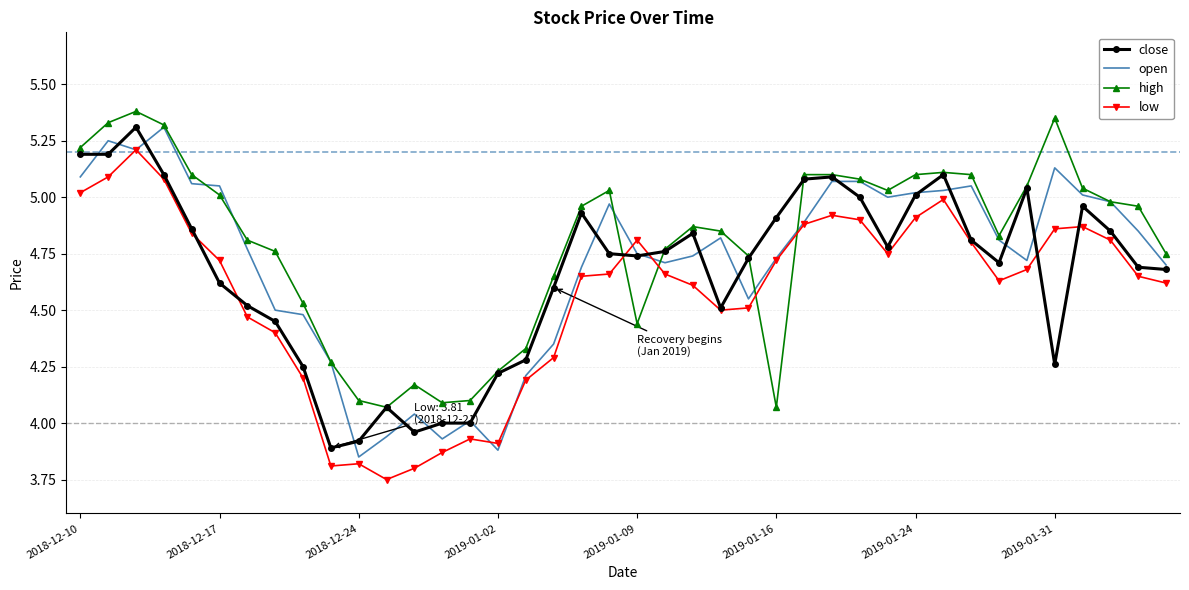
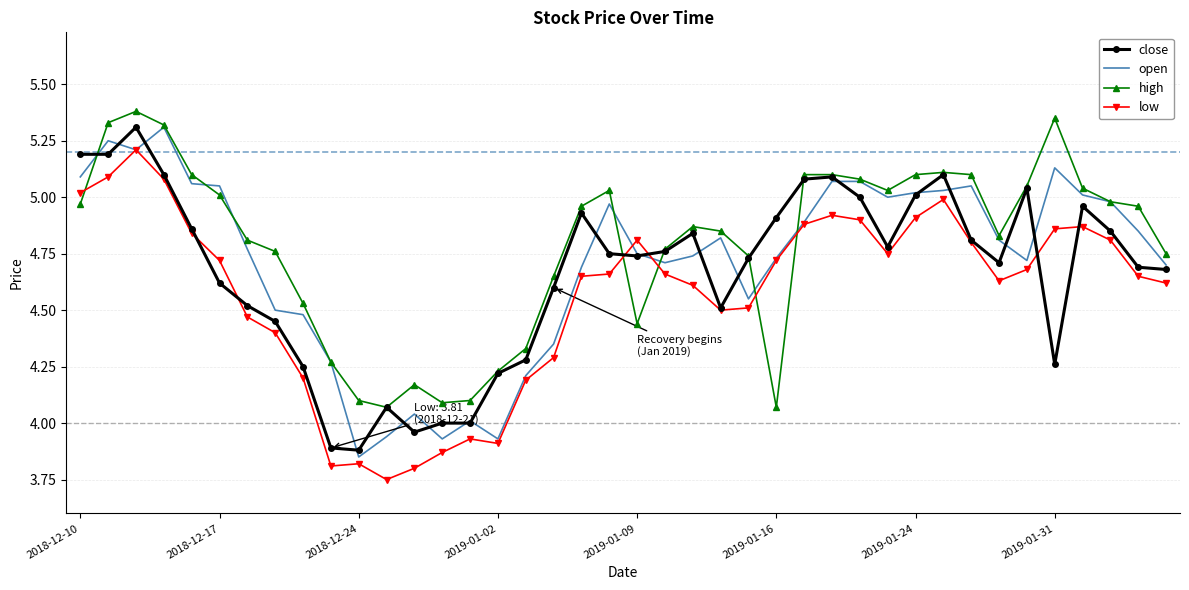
  {
    "close": {
      "2018-12-10": 5.19,
      "2018-12-17": 4.62,
-     "2018-12-24": 3.92,
+     "2018-12-24": 3.88,
      "2019-01-16": 4.91,
      "2019-01-31": 4.26
    },
    "open": {
      "2018-12-10": 5.09,
      "2018-12-17": 5.05,
      "2018-12-24": 3.85,
-     "2019-01-02": 3.88,
+     "2019-01-02": 3.93,
      "2019-01-31": 5.13
    },
    "high": {
-     "2018-12-10": 5.22,
+     "2018-12-10": 4.97,
      "2018-12-17": 5.01,
      "2018-12-24": 4.10,
      "2019-01-16": 4.07,
      "2019-01-24": 5.10,
      "2019-01-31": 5.35
    },
    "low": {
      "2018-12-10": 5.02,
      "2018-12-17": 4.72,
      "2018-12-24": 3.82,
      "2019-01-02": 3.91,
      "2019-01-09": 4.81,
      "2019-01-24": 4.91,
      "2019-01-31": 4.86
    }
  }
